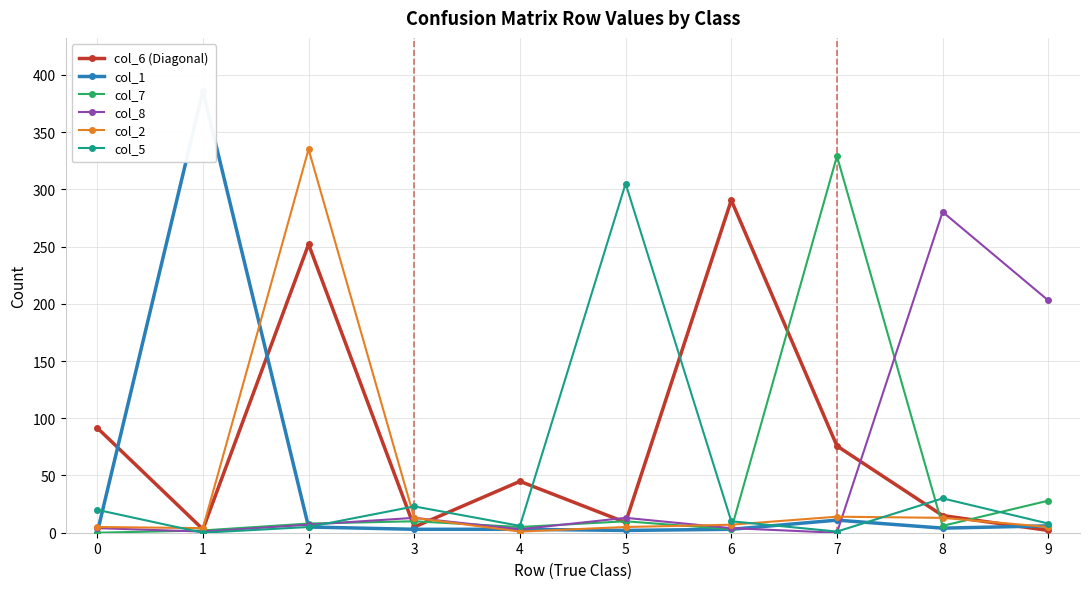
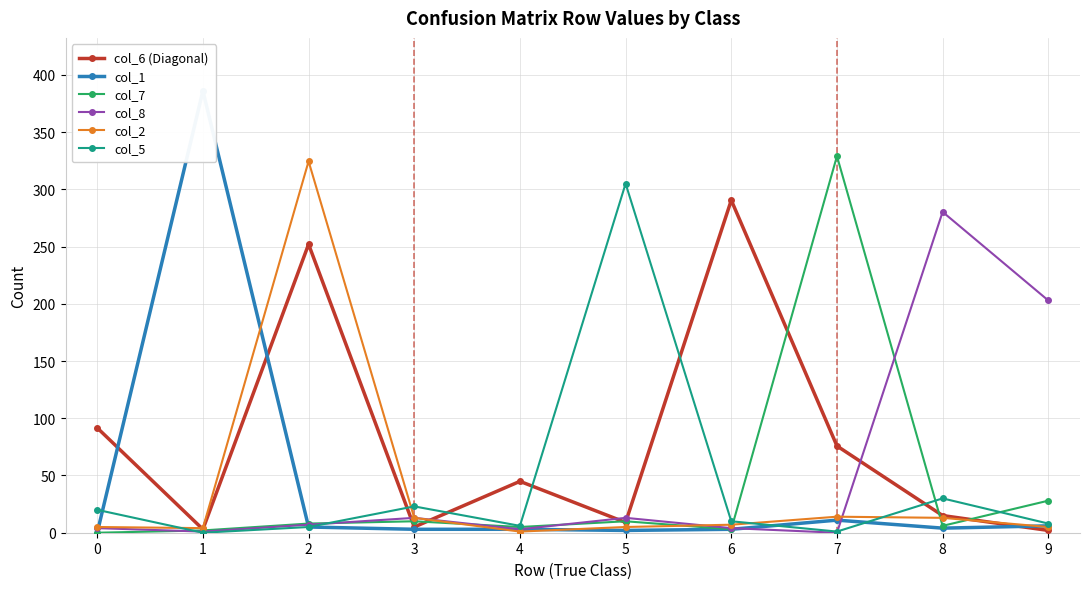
  {
    "col_6 (Diagonal)": {
      "0": 92,
      "2": 252,
      "4": 45,
      "6": 291,
      "7": 76,
      "9": 2
    },
    "col_1": {
      "5": 2,
      "7": 11
    },
    "col_8": {
      "5": 13,
      "8": 280,
      "9": 203
    },
    "col_2": {
-     "2": 335,
+     "2": 325,
      "5": 5,
      "6": 7,
      "7": 14
    }
  }
